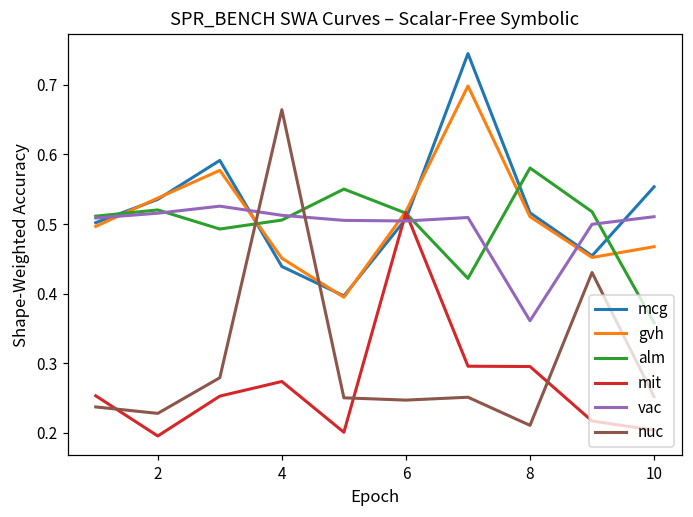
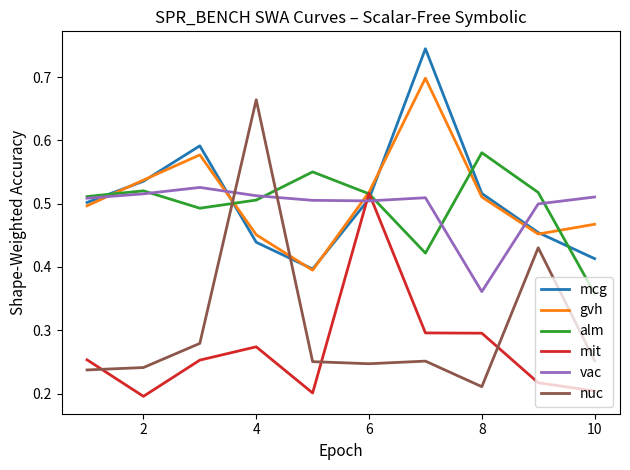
  {
    "mcg": {
      "4": 0.44,
      "8": 0.52,
-     "10": 0.55
+     "10": 0.41
    },
    "gvh": {
      "4": 0.45,
      "8": 0.51,
      "10": 0.47
    },
    "alm": {
      "2": 0.52,
      "4": 0.51,
      "8": 0.58
    },
    "mit": {
      "2": 0.20,
      "4": 0.27,
      "8": 0.30
    },
    "vac": {
      "2": 0.52,
      "4": 0.51,
      "8": 0.36,
      "10": 0.51
    },
    "nuc": {
-     "2": 0.23,
+     "2": 0.24,
      "4": 0.66,
      "6": 0.25,
      "8": 0.21
    }
  }
